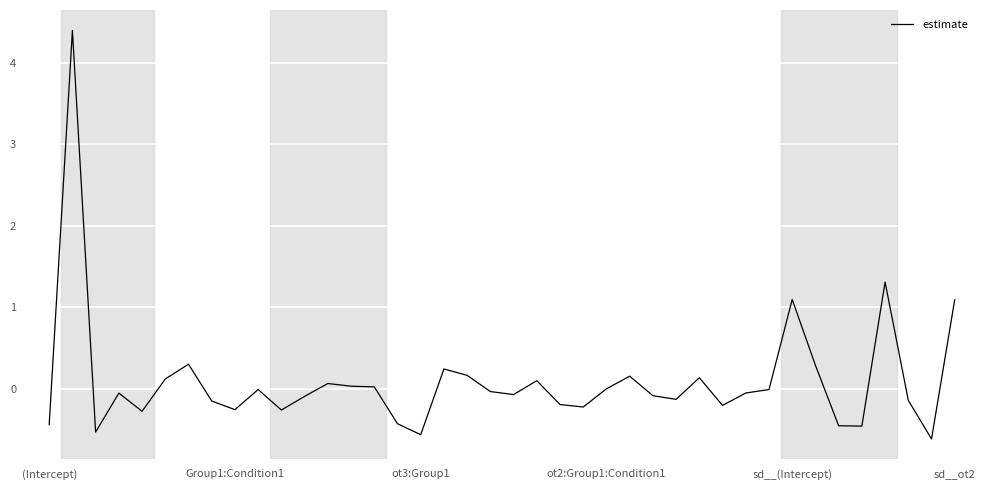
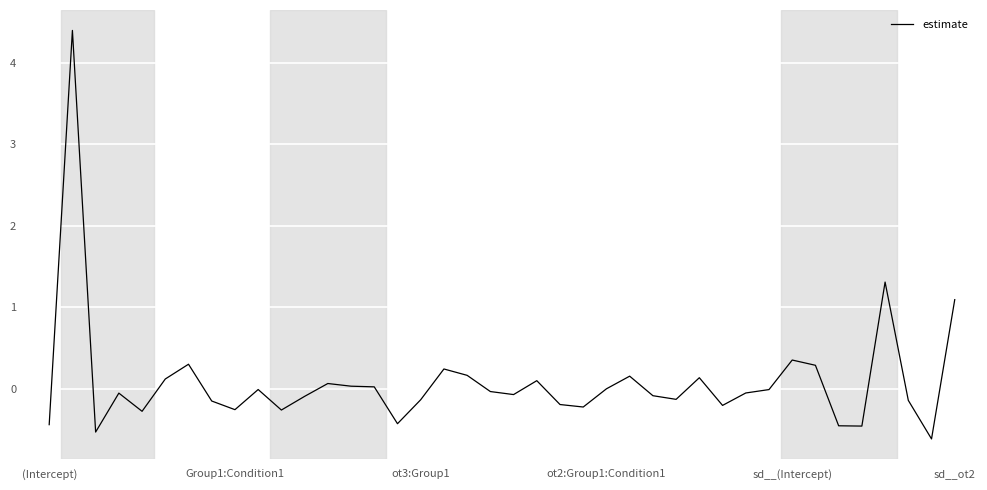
  {
    "(Intercept)": -0.4,
    "Group1:Condition1": -0.3,
-   "ot3:Group1": -0.6,
+   "ot3:Group1": -0.1,
    "ot2:Group1:Condition1": 0.0,
-   "sd__(Intercept)": 1.1,
+   "sd__(Intercept)": 0.4,
    "sd__ot2": 1.1
  }
